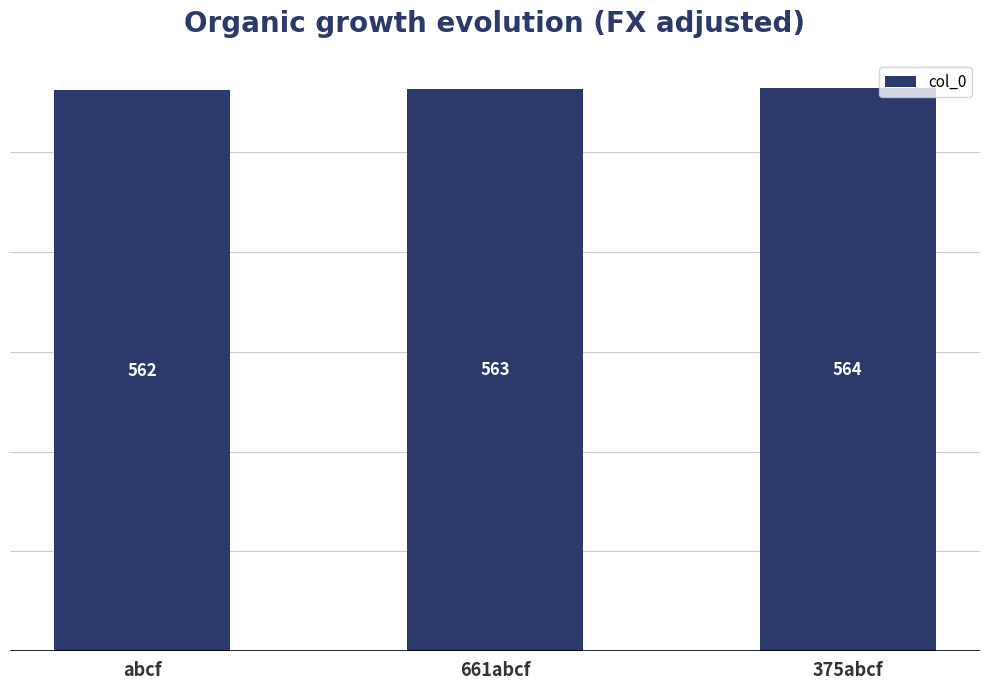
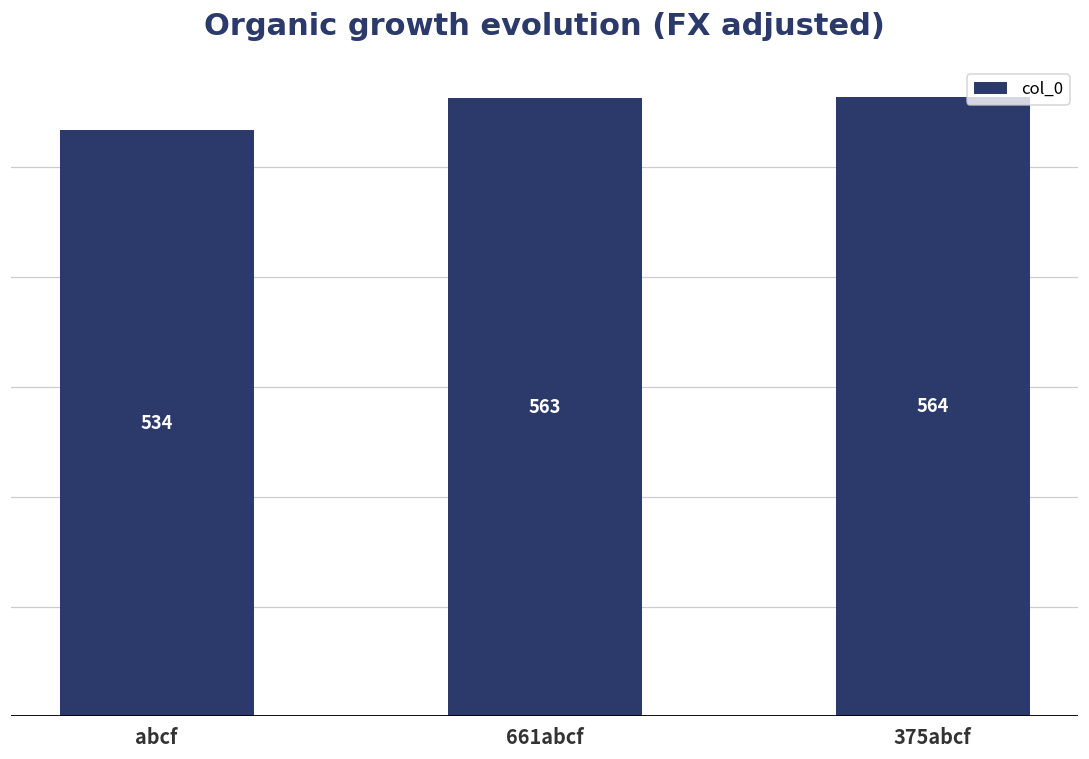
  {
-   "abcf": 562,
+   "abcf": 534,
    "661abcf": 563,
    "375abcf": 564
  }
